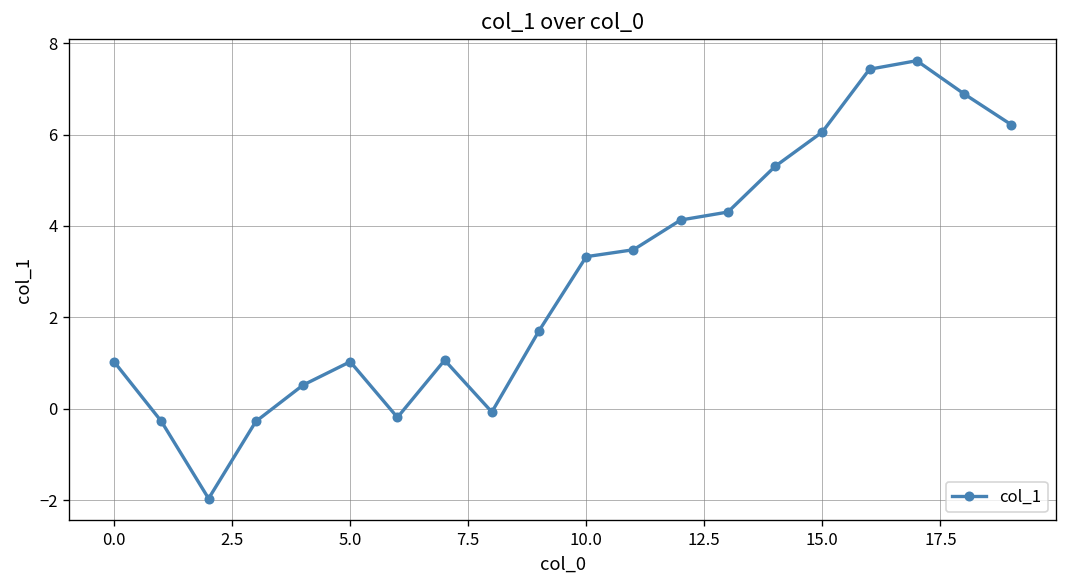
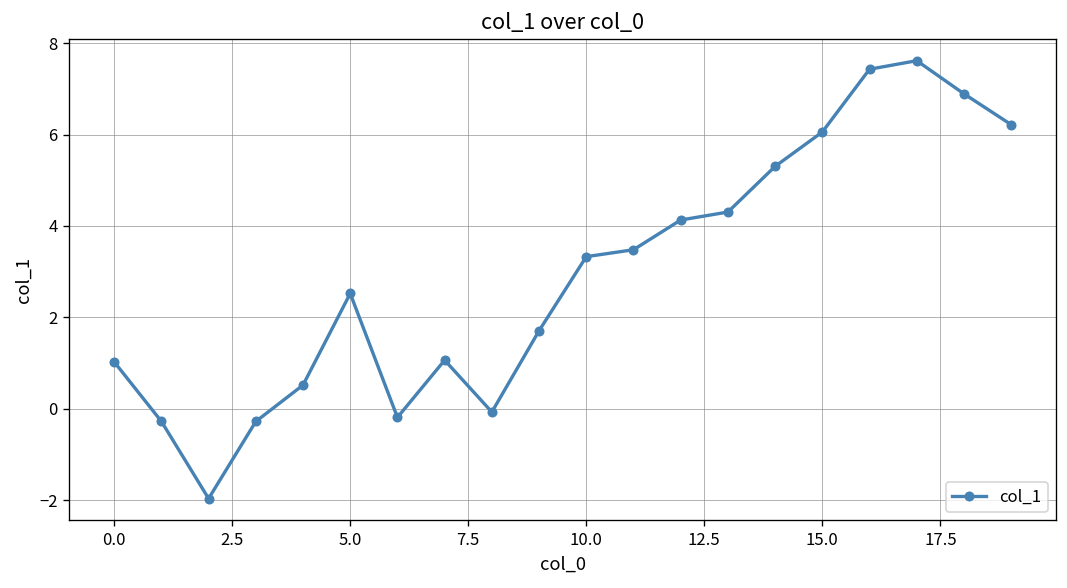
  {
    "0.0": 1.0,
-   "5.0": 1.0,
+   "5.0": 2.5,
    "10.0": 3.3,
    "15.0": 6.1
  }
